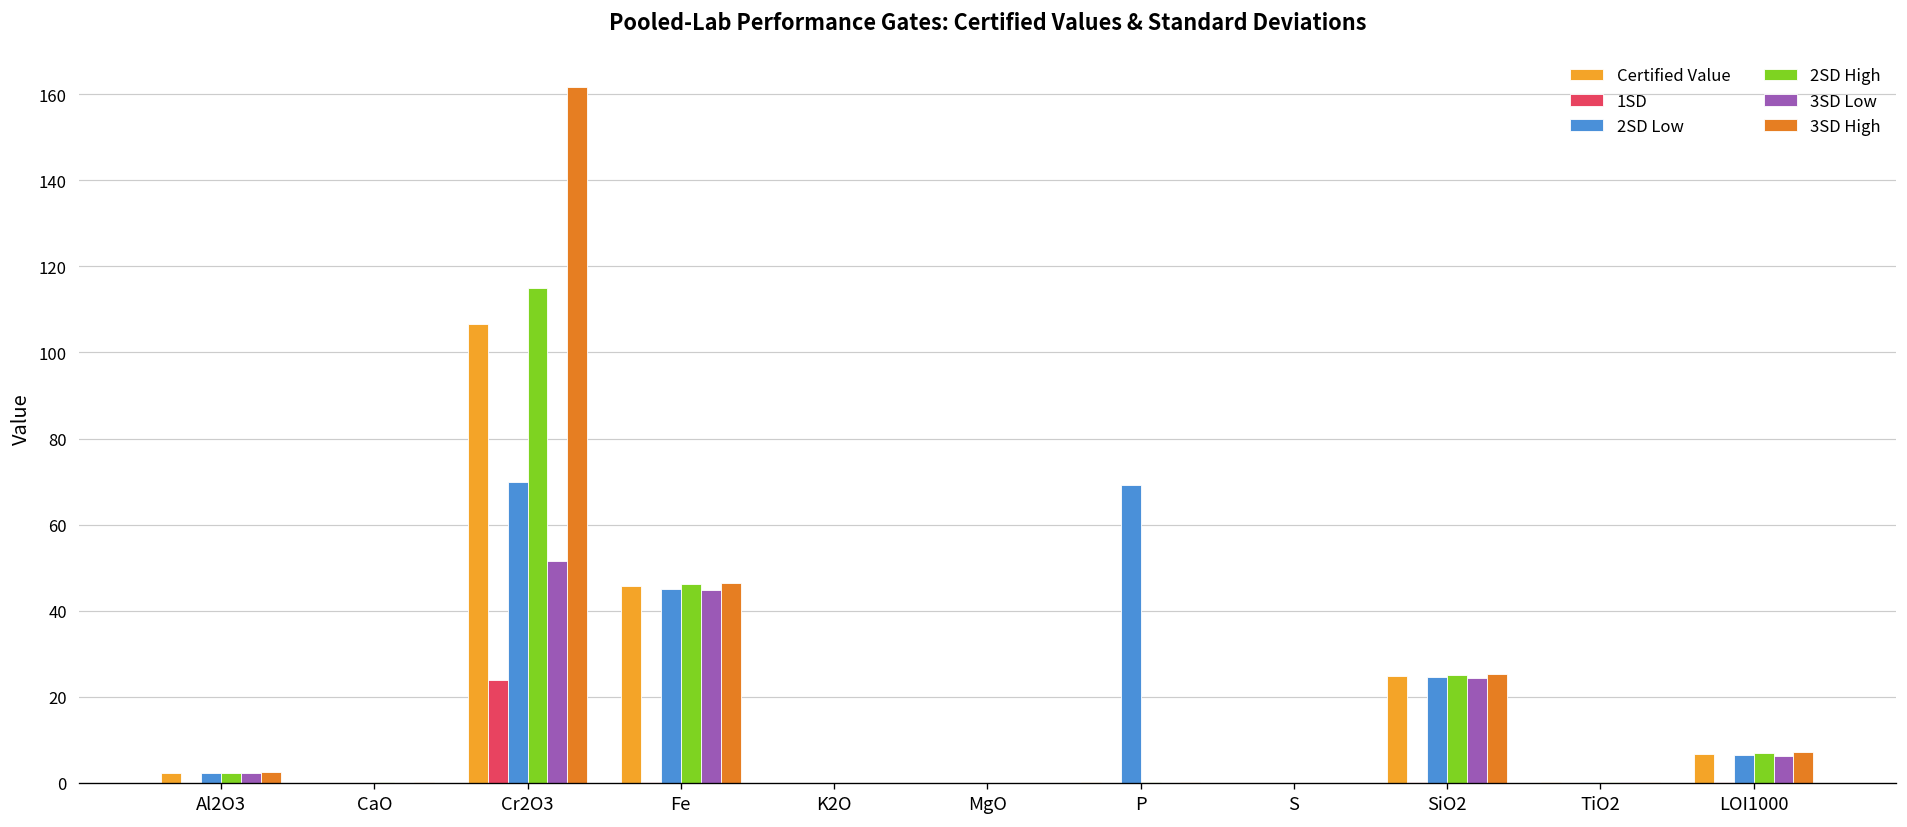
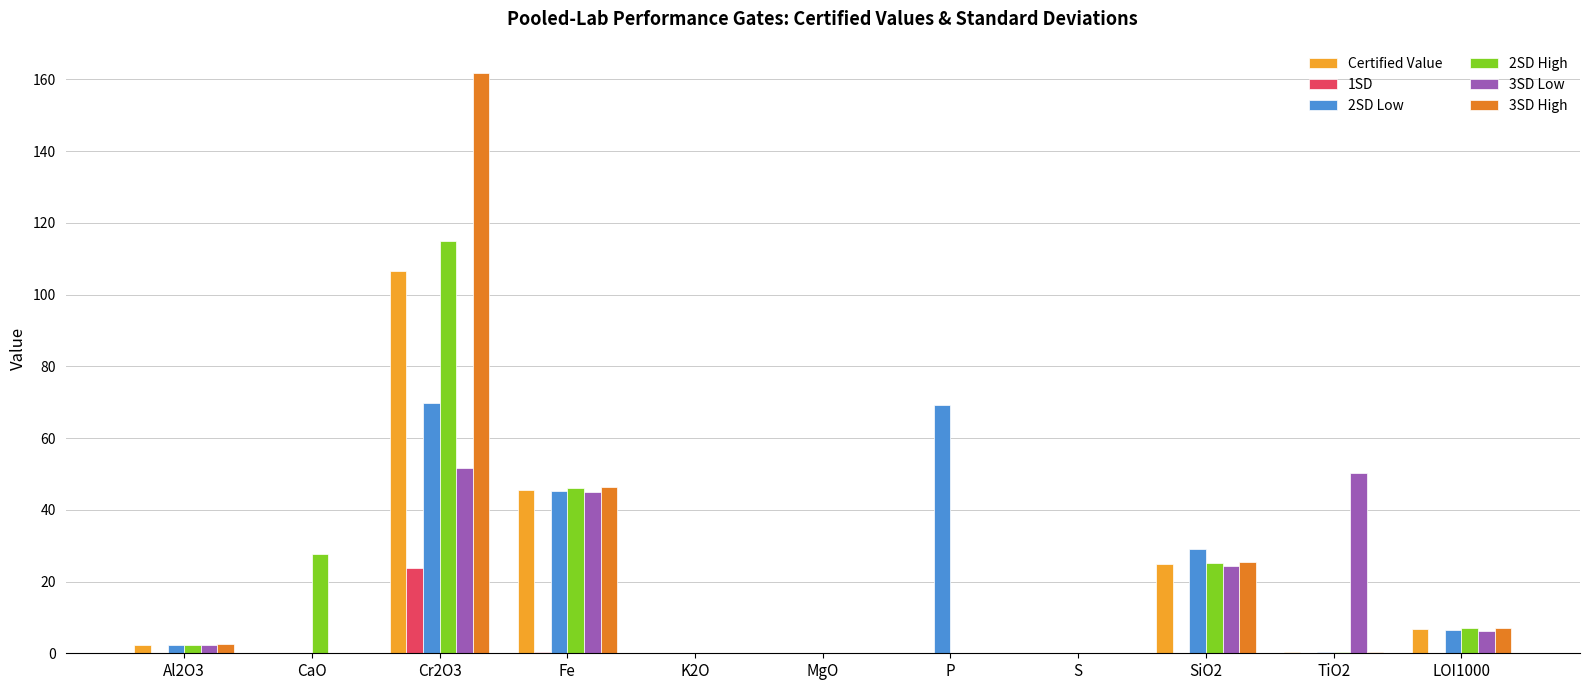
  {
    "1SD": {
      "Cr2O3": 24
    },
    "2SD Low": {
      "Al2O3": 2,
      "Cr2O3": 70,
      "Fe": 45,
      "P": 69,
-     "SiO2": 25,
+     "SiO2": 29,
      "LOI1000": 6
    },
    "2SD High": {
      "Al2O3": 2,
-     "CaO": 0,
+     "CaO": 28,
      "Cr2O3": 115,
      "Fe": 46,
      "SiO2": 25,
      "LOI1000": 7
    },
    "3SD Low": {
      "Al2O3": 2,
      "Cr2O3": 52,
      "Fe": 45,
      "SiO2": 24,
-     "TiO2": 0,
+     "TiO2": 50,
      "LOI1000": 6
    }
  }
